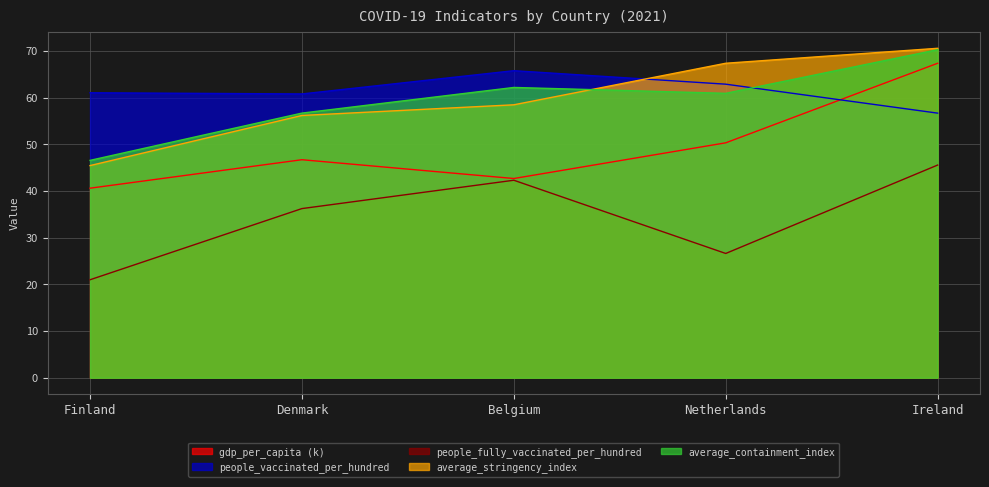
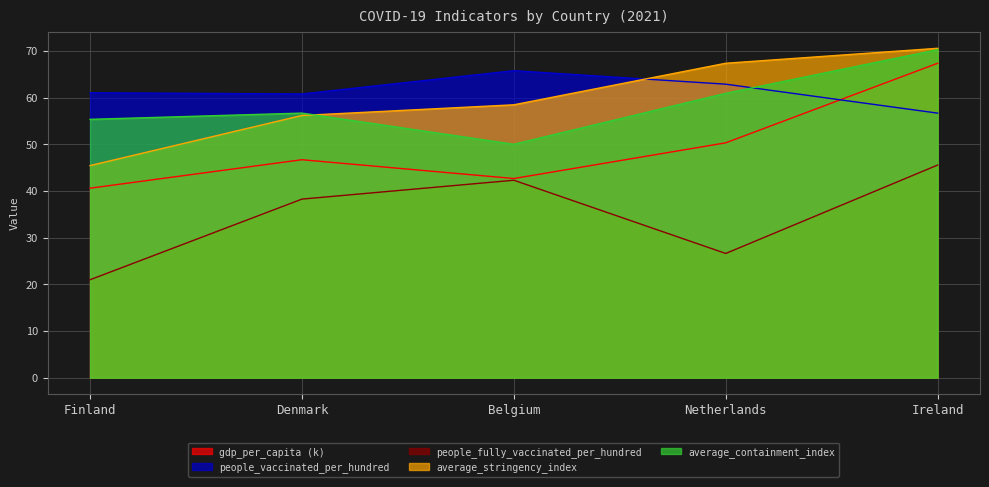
  {
    "gdp_per_capita (k)": {
      "Finland": 41,
      "Denmark": 47,
      "Netherlands": 50,
      "Ireland": 67
    },
    "people_vaccinated_per_hundred": {
      "Finland": 61,
      "Denmark": 61,
      "Belgium": 66,
      "Netherlands": 63,
      "Ireland": 57
    },
    "people_fully_vaccinated_per_hundred": {
      "Finland": 21,
-     "Denmark": 36,
+     "Denmark": 38,
      "Netherlands": 27,
      "Ireland": 46
    },
    "average_stringency_index": {
      "Finland": 45,
      "Belgium": 58,
      "Netherlands": 67
    },
    "average_containment_index": {
-     "Finland": 47,
-     "Belgium": 62,
+     "Finland": 55,
+     "Belgium": 50,
      "Netherlands": 61
    }
  }
